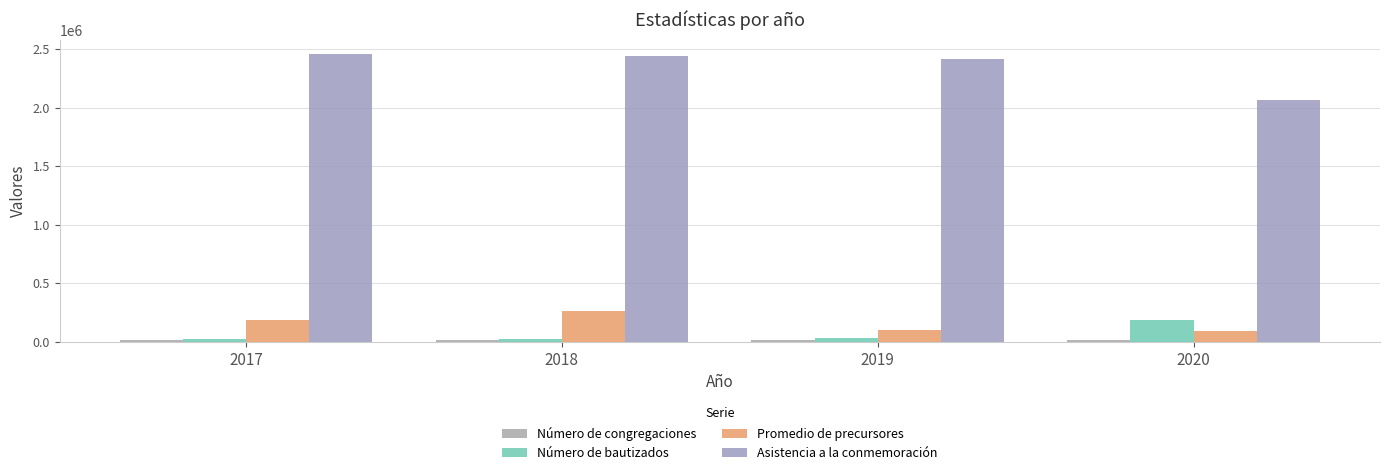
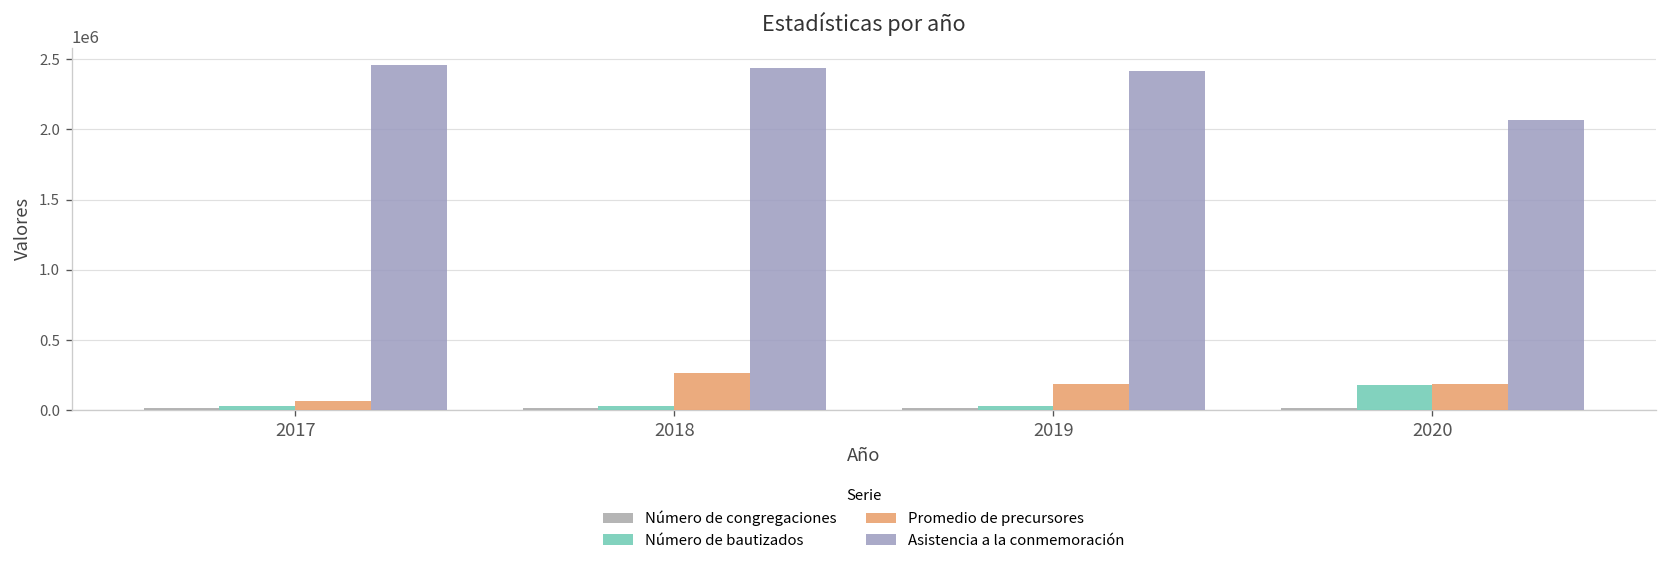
  {
    "Número de bautizados": {
      "2017": 30000,
      "2018": 30000,
      "2019": 30000,
      "2020": 180000
    },
    "Promedio de precursores": {
-     "2017": 180000,
+     "2017": 60000,
      "2018": 260000,
-     "2019": 100000,
-     "2020": 90000
+     "2019": 180000,
+     "2020": 190000
    }
  }
